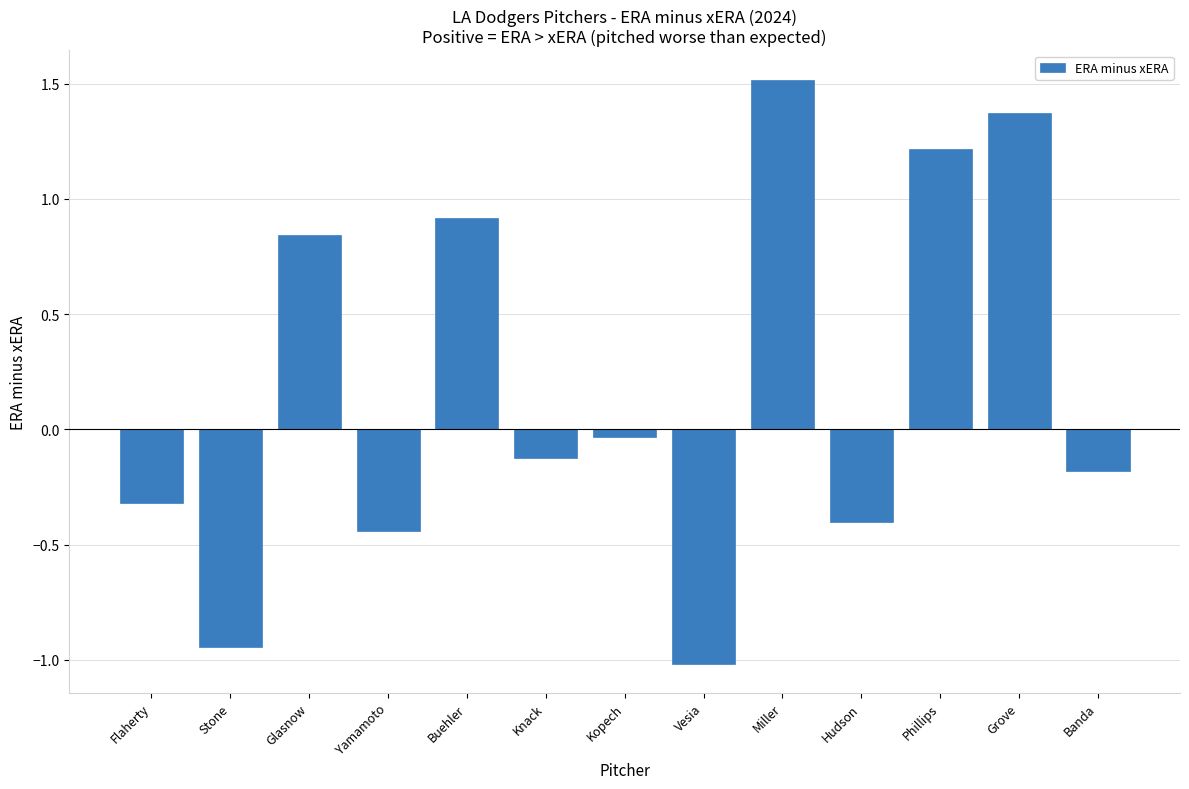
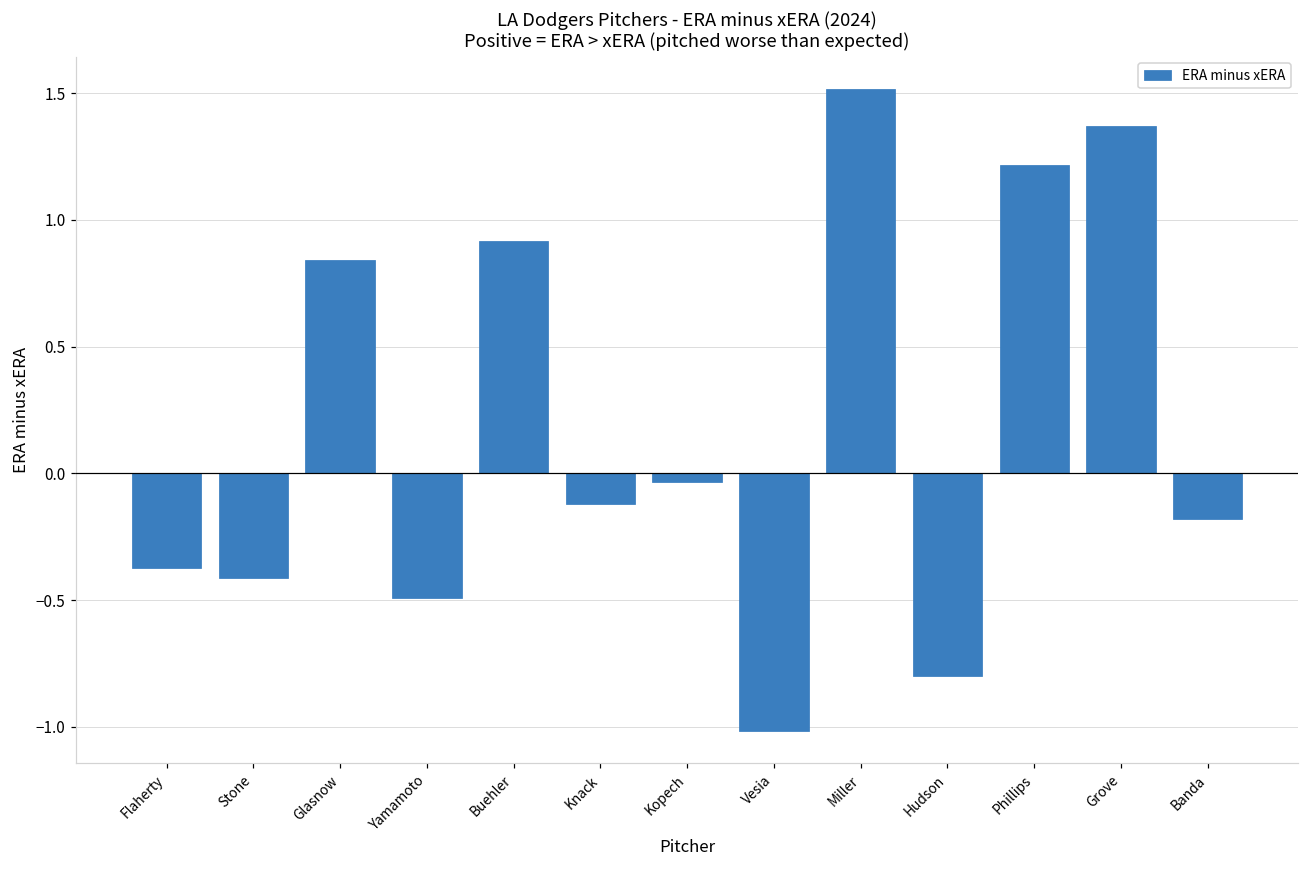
  {
-   "Flaherty": -0.32,
-   "Stone": -0.95,
+   "Flaherty": -0.37,
+   "Stone": -0.41,
    "Glasnow": 0.84,
-   "Yamamoto": -0.44,
+   "Yamamoto": -0.49,
    "Buehler": 0.92,
    "Knack": -0.12,
    "Kopech": -0.03,
    "Vesia": -1.02,
    "Miller": 1.52,
-   "Hudson": -0.4,
+   "Hudson": -0.8,
    "Phillips": 1.22,
    "Grove": 1.37,
    "Banda": -0.18
  }
